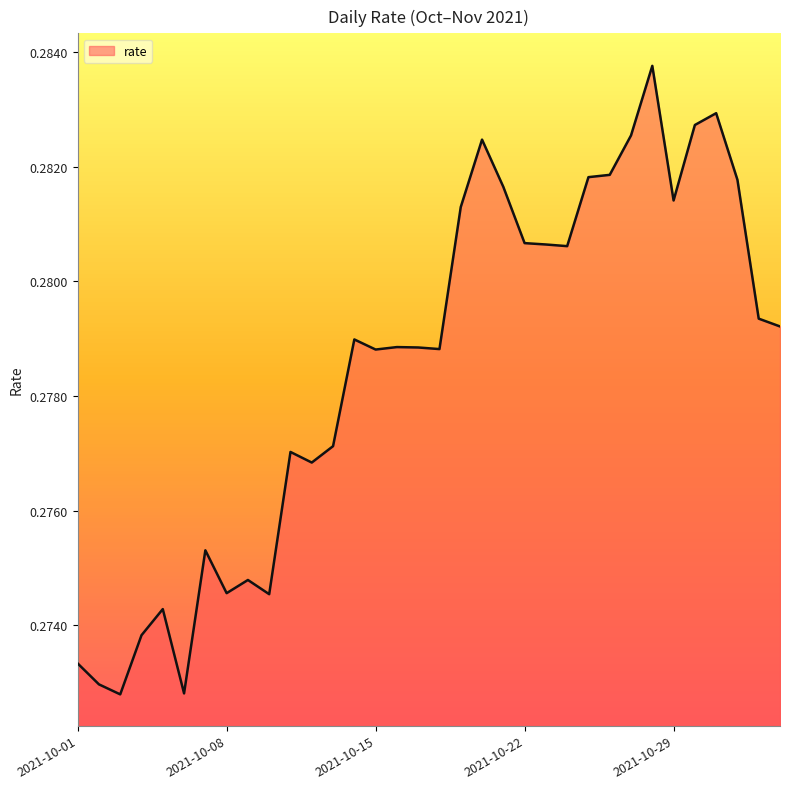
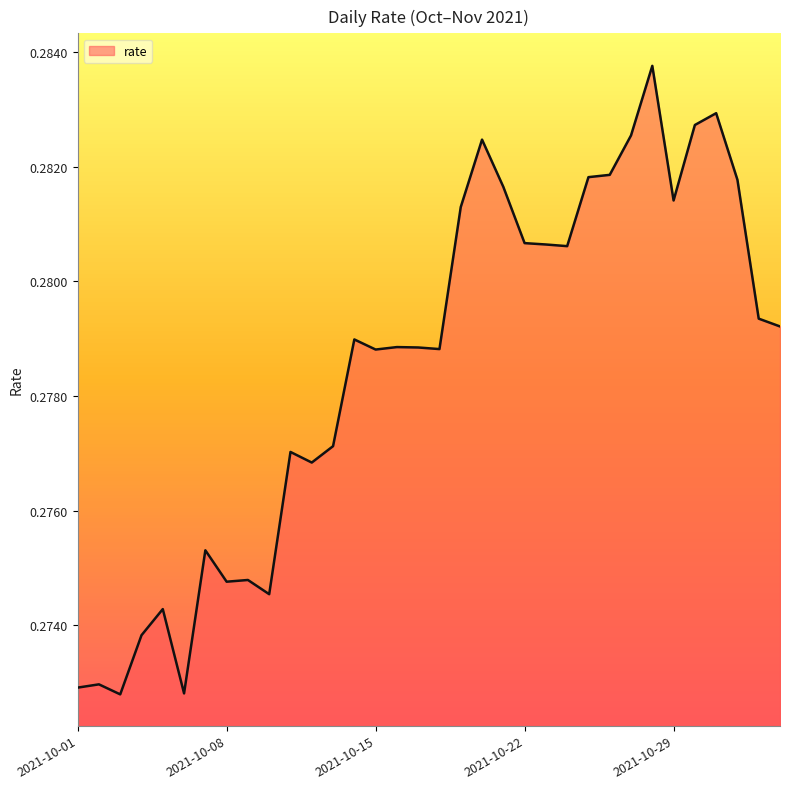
  {
-   "2021-10-01": 0.2733,
-   "2021-10-08": 0.2746,
+   "2021-10-01": 0.2729,
+   "2021-10-08": 0.2748,
    "2021-10-15": 0.2788,
    "2021-10-22": 0.2807,
    "2021-10-29": 0.2814
  }
